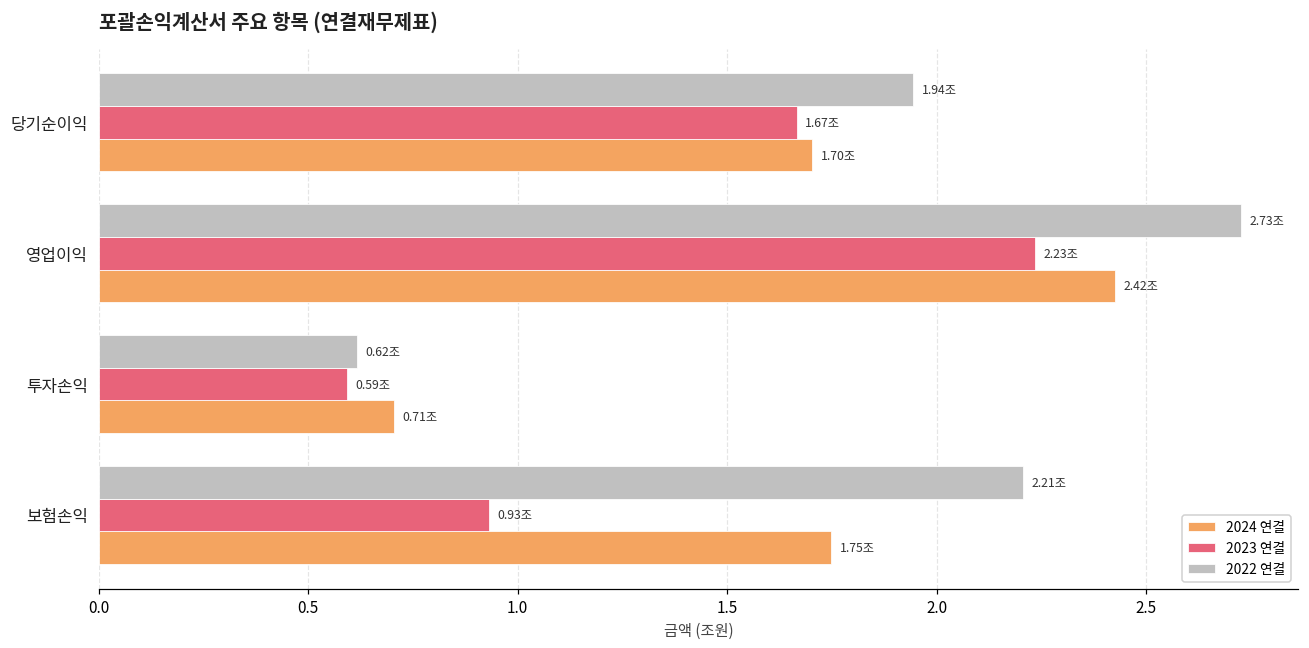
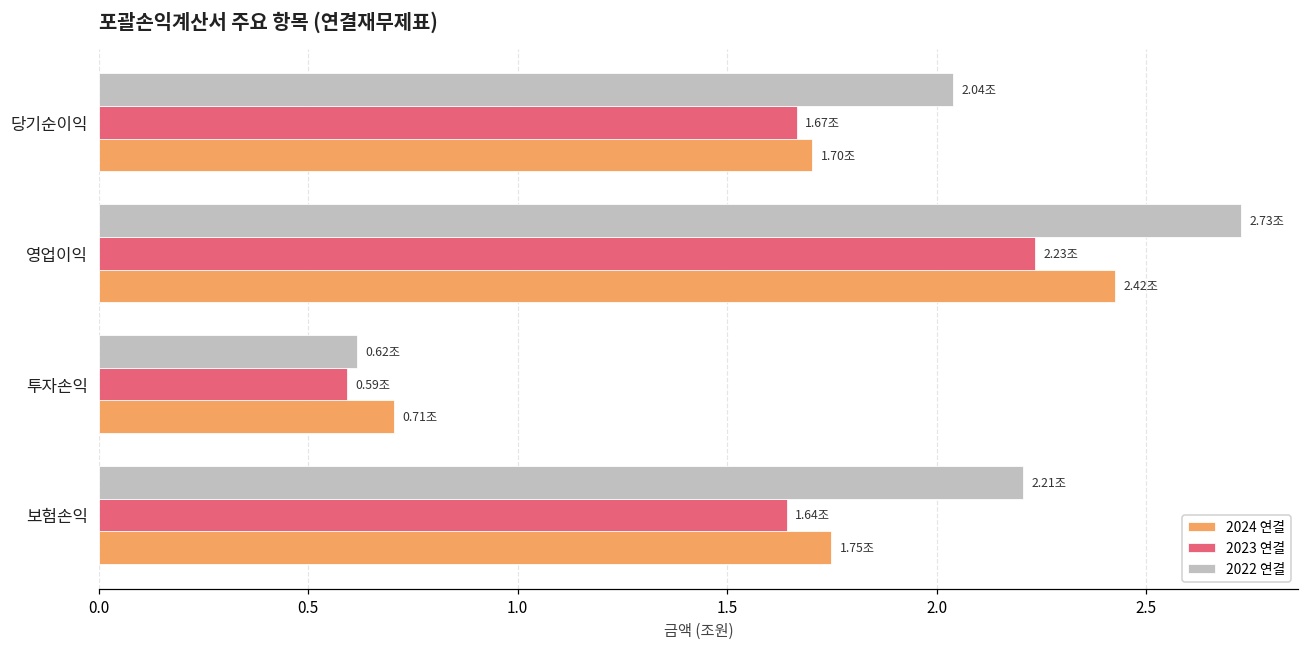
  {
    "2024 연결": {
      "당기순이익": "1.70조",
      "영업이익": "2.42조",
      "투자손익": "0.71조",
      "보험손익": "1.75조"
    },
    "2023 연결": {
      "당기순이익": "1.67조",
      "영업이익": "2.23조",
      "투자손익": "0.59조",
-     "보험손익": "0.93조"
+     "보험손익": "1.64조"
    },
    "2022 연결": {
-     "당기순이익": "1.94조",
+     "당기순이익": "2.04조",
      "영업이익": "2.73조",
      "투자손익": "0.62조",
      "보험손익": "2.21조"
    }
  }
